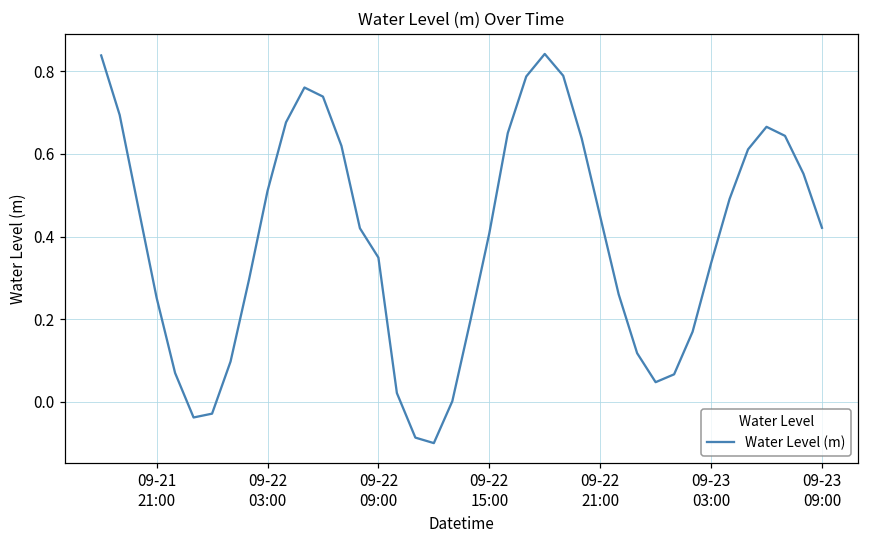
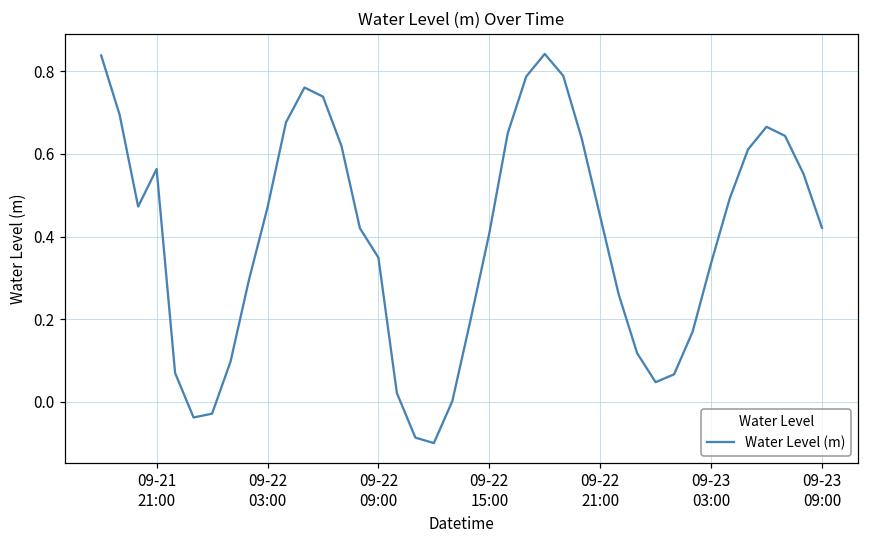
  {
-   "09-21 21:00": 0.25,
-   "09-22 03:00": 0.51,
+   "09-21 21:00": 0.56,
+   "09-22 03:00": 0.47,
    "09-22 09:00": 0.35,
    "09-22 15:00": 0.41,
    "09-22 21:00": 0.45,
    "09-23 03:00": 0.34,
    "09-23 09:00": 0.42
  }
